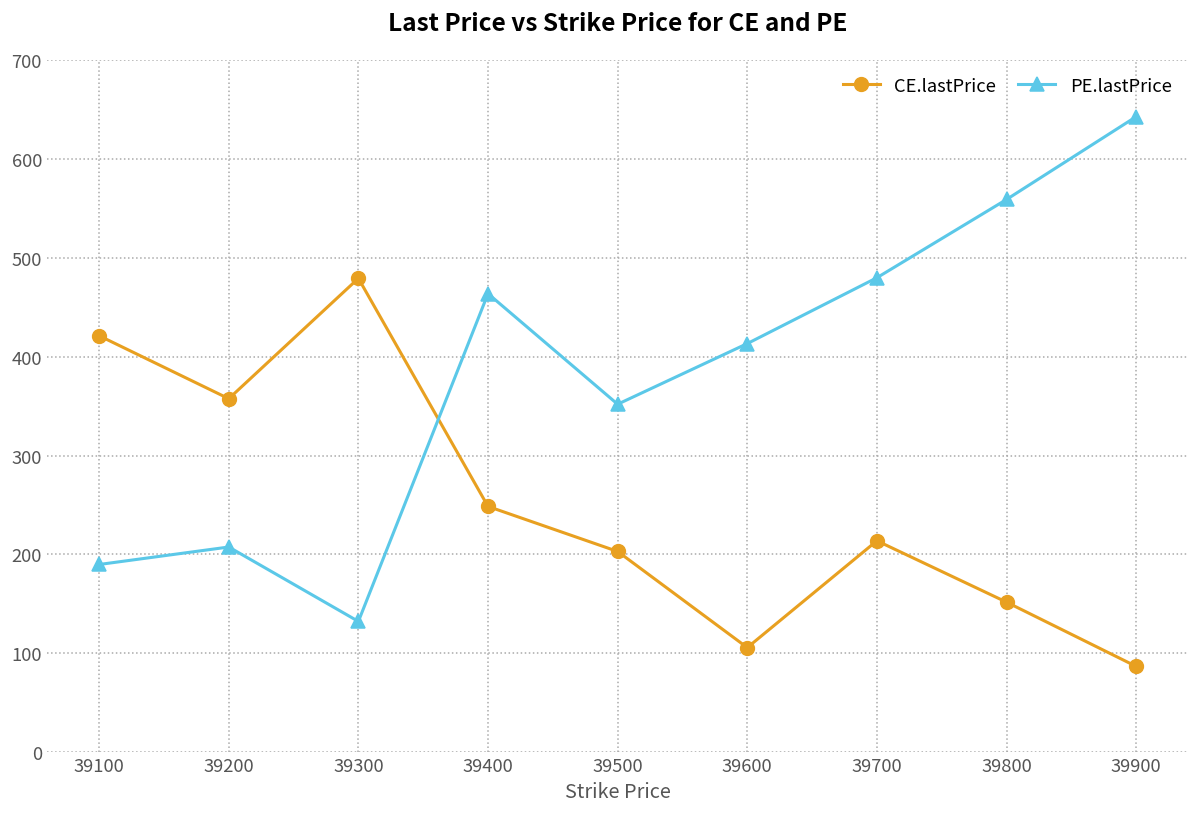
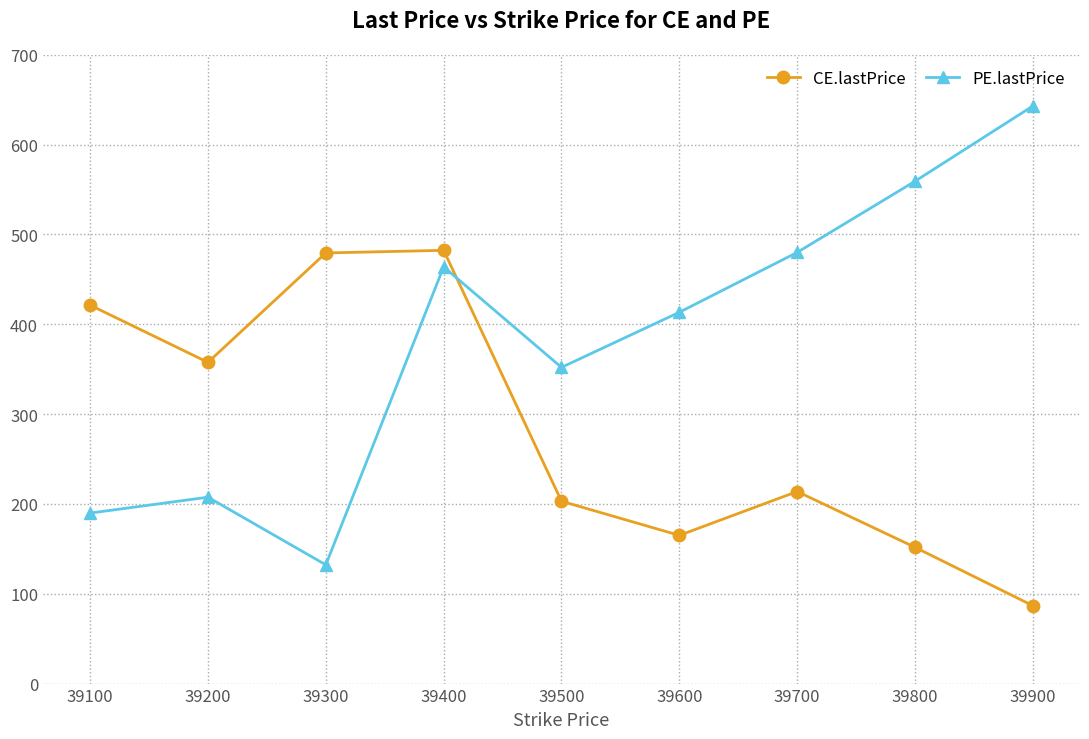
  {
    "CE.lastPrice": {
      "39100": 420,
      "39200": 360,
      "39300": 480,
-     "39400": 250,
+     "39400": 480,
      "39500": 200,
-     "39600": 110,
+     "39600": 170,
      "39700": 210,
      "39800": 150,
      "39900": 90
    },
    "PE.lastPrice": {
      "39100": 190,
      "39200": 210,
      "39300": 130,
      "39400": 460,
      "39500": 350,
      "39600": 410,
      "39700": 480,
      "39800": 560,
      "39900": 640
    }
  }
